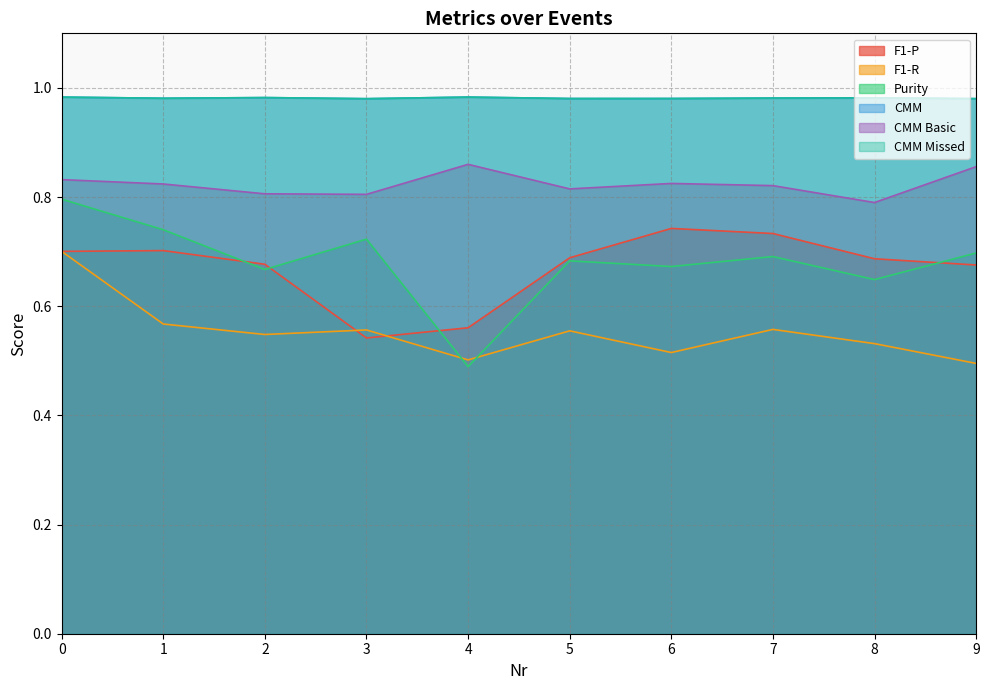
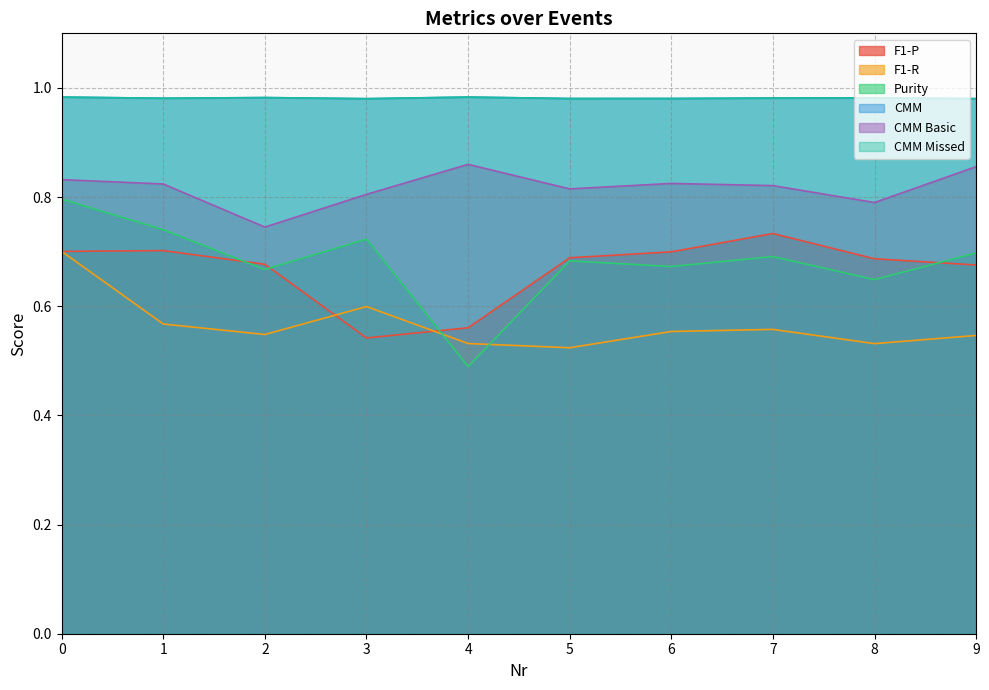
  {
    "F1-P": {
      "1": 0.70,
      "2": 0.68,
      "3": 0.54,
      "4": 0.56,
      "5": 0.69,
-     "6": 0.74,
+     "6": 0.70,
      "7": 0.73,
      "8": 0.69,
      "9": 0.68
    },
    "F1-R": {
      "1": 0.57,
      "2": 0.55,
-     "3": 0.56,
-     "4": 0.50,
-     "5": 0.55,
-     "6": 0.52,
+     "3": 0.60,
+     "4": 0.53,
+     "5": 0.52,
+     "6": 0.55,
      "7": 0.56,
      "8": 0.53,
-     "9": 0.50
+     "9": 0.55
    },
    "CMM Basic": {
      "0": 0.83,
      "1": 0.82,
-     "2": 0.81,
+     "2": 0.75,
      "3": 0.80,
      "4": 0.86,
      "5": 0.82,
      "6": 0.83,
      "7": 0.82,
      "8": 0.79,
      "9": 0.86
    }
  }
